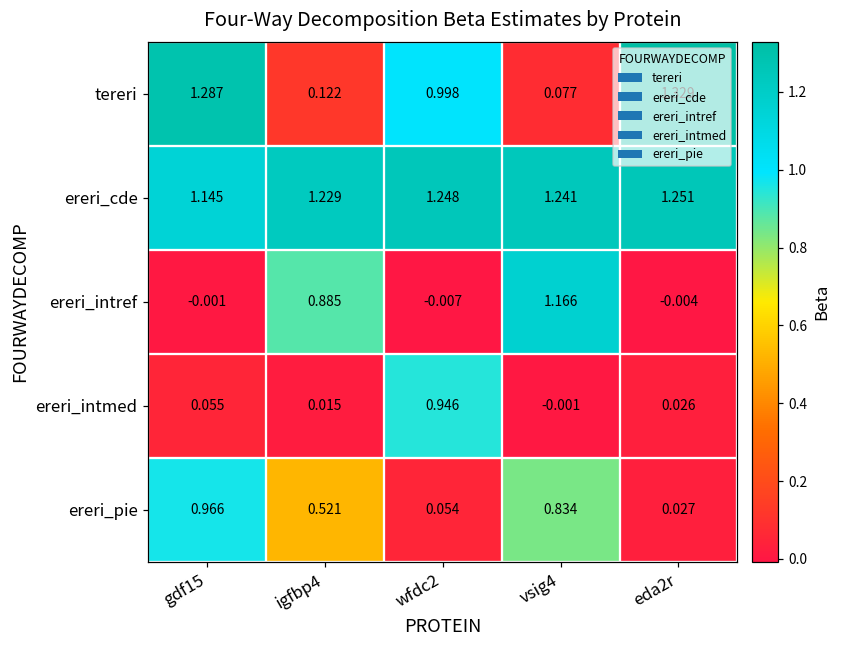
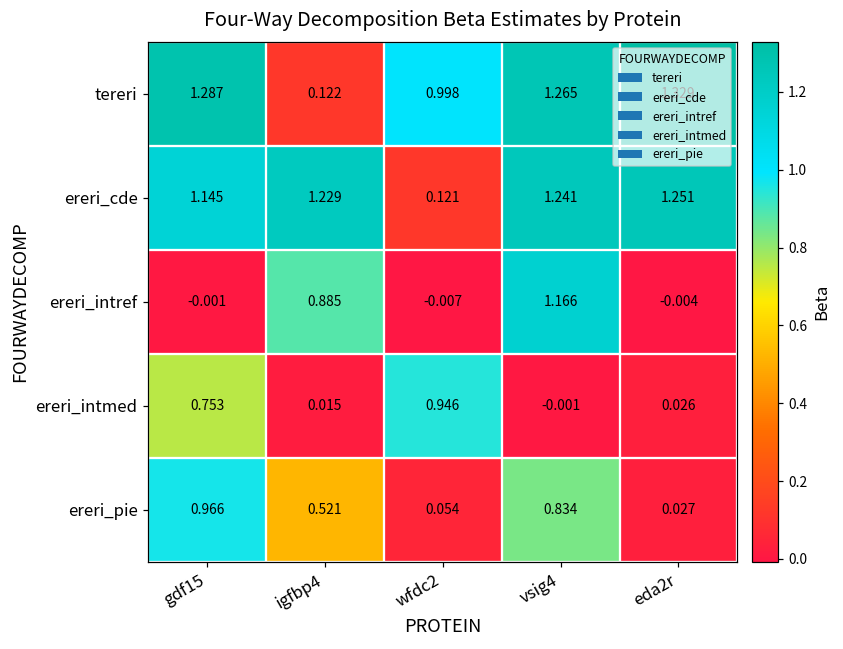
  {
    "tereri": {
      "gdf15": 1.287,
      "igfbp4": 0.122,
      "wfdc2": 0.998,
-     "vsig4": 0.077
+     "vsig4": 1.265
    },
    "ereri_cde": {
      "gdf15": 1.145,
      "igfbp4": 1.229,
-     "wfdc2": 1.248,
+     "wfdc2": 0.121,
      "vsig4": 1.241,
      "eda2r": 1.251
    },
    "ereri_intref": {
      "gdf15": -0.001,
      "igfbp4": 0.885,
      "wfdc2": -0.007,
      "vsig4": 1.166,
      "eda2r": -0.004
    },
    "ereri_intmed": {
-     "gdf15": 0.055,
+     "gdf15": 0.753,
      "igfbp4": 0.015,
      "wfdc2": 0.946,
      "vsig4": -0.001,
      "eda2r": 0.026
    },
    "ereri_pie": {
      "gdf15": 0.966,
      "igfbp4": 0.521,
      "wfdc2": 0.054,
      "vsig4": 0.834,
      "eda2r": 0.027
    }
  }
